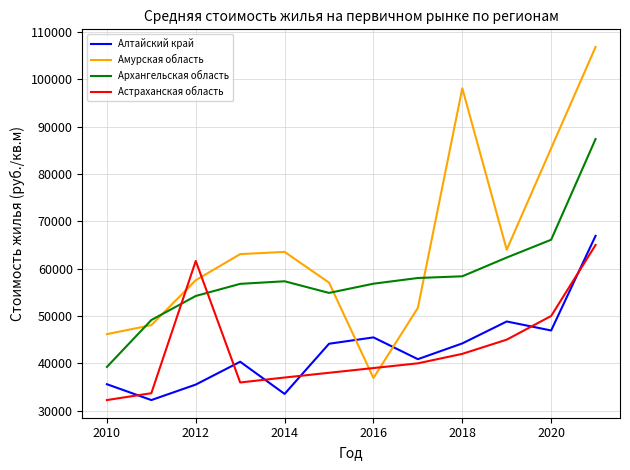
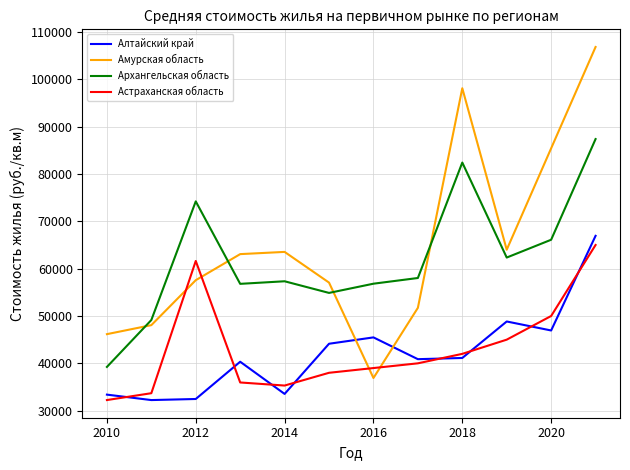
  {
    "Алтайский край": {
-     "2010": 36000,
-     "2012": 36000,
+     "2010": 33000,
+     "2012": 32000,
      "2014": 34000,
      "2016": 45000,
-     "2018": 44000,
+     "2018": 41000,
      "2020": 47000
    },
    "Амурская область": {
      "2010": 46000,
      "2012": 58000,
      "2014": 64000,
      "2016": 37000,
      "2018": 98000,
      "2020": 85000
    },
    "Архангельская область": {
      "2010": 39000,
-     "2012": 54000,
+     "2012": 74000,
      "2014": 57000,
      "2016": 57000,
-     "2018": 58000,
+     "2018": 82000,
      "2020": 66000
    },
    "Астраханская область": {
      "2010": 32000,
      "2012": 62000,
-     "2014": 37000,
+     "2014": 35000,
      "2016": 39000,
      "2018": 42000,
      "2020": 50000
    }
  }
